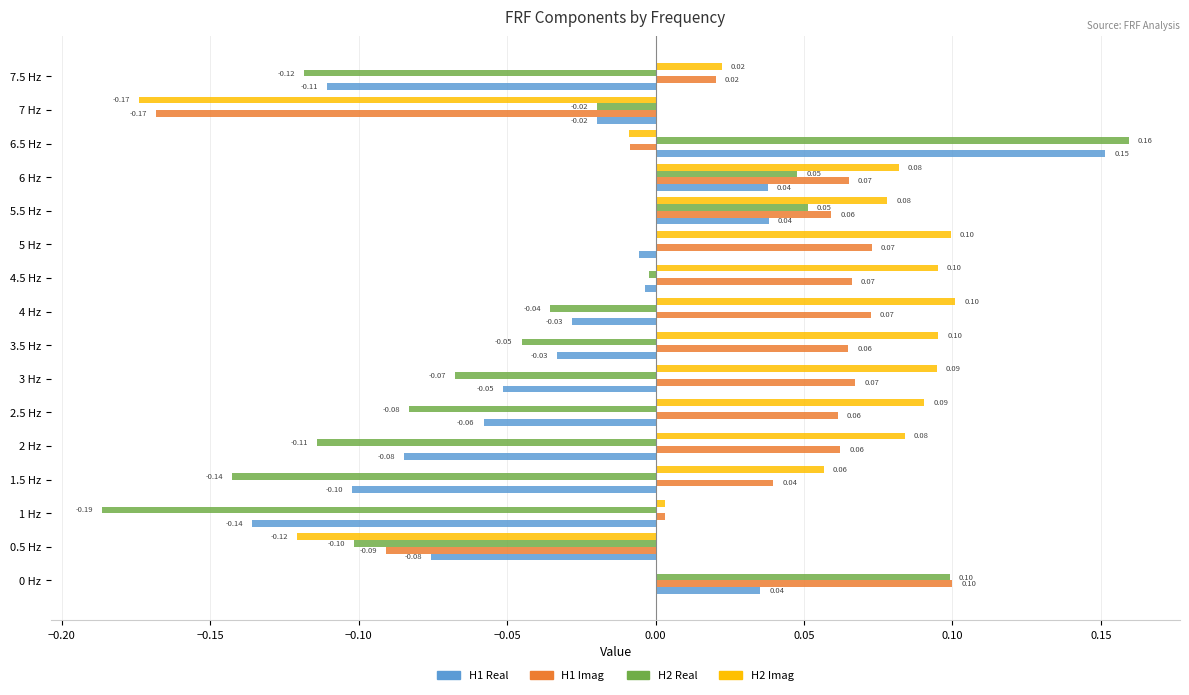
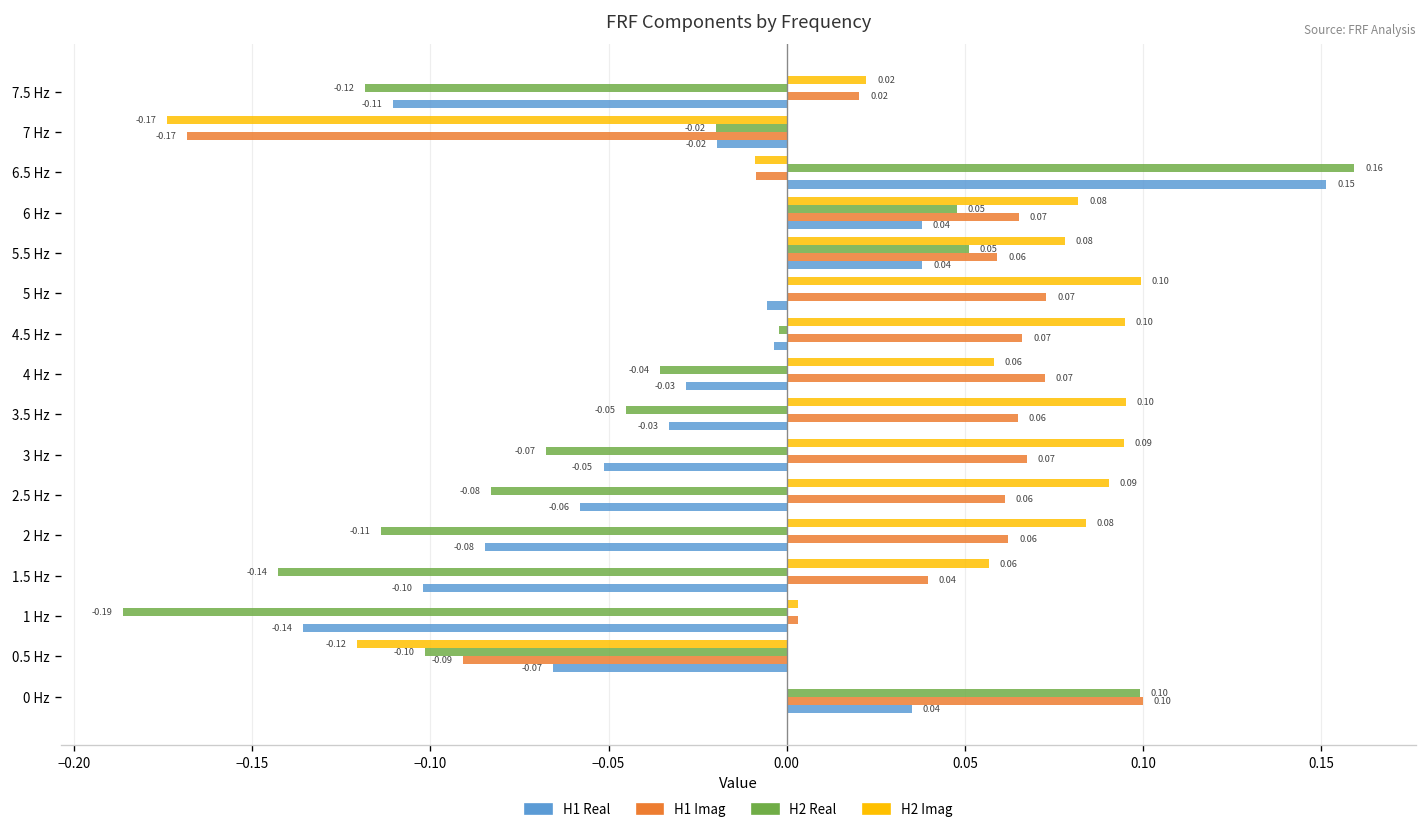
  {
    "H1 Real": {
      "7.5 Hz": -0.11,
      "7 Hz": -0.02,
      "6.5 Hz": 0.15,
      "6 Hz": 0.04,
      "5.5 Hz": 0.04,
      "4 Hz": -0.03,
      "3.5 Hz": -0.03,
      "3 Hz": -0.05,
      "2.5 Hz": -0.06,
      "2 Hz": -0.08,
      "1.5 Hz": -0.10,
      "1 Hz": -0.14,
-     "0.5 Hz": -0.08,
+     "0.5 Hz": -0.07,
      "0 Hz": 0.04
    },
    "H1 Imag": {
      "7.5 Hz": 0.02,
      "7 Hz": -0.17,
      "6 Hz": 0.07,
      "5.5 Hz": 0.06,
      "5 Hz": 0.07,
      "4.5 Hz": 0.07,
      "4 Hz": 0.07,
      "3.5 Hz": 0.06,
      "3 Hz": 0.07,
      "2.5 Hz": 0.06,
      "2 Hz": 0.06,
      "1.5 Hz": 0.04,
      "0.5 Hz": -0.09,
      "0 Hz": 0.10
    },
    "H2 Real": {
      "7.5 Hz": -0.12,
      "7 Hz": -0.02,
      "6.5 Hz": 0.16,
      "6 Hz": 0.05,
      "5.5 Hz": 0.05,
      "4 Hz": -0.04,
      "3.5 Hz": -0.05,
      "3 Hz": -0.07,
      "2.5 Hz": -0.08,
      "2 Hz": -0.11,
      "1.5 Hz": -0.14,
      "1 Hz": -0.19,
      "0.5 Hz": -0.10
    },
    "H2 Imag": {
      "7.5 Hz": 0.02,
      "7 Hz": -0.17,
      "6 Hz": 0.08,
      "5.5 Hz": 0.08,
      "5 Hz": 0.10,
      "4.5 Hz": 0.10,
-     "4 Hz": 0.10,
+     "4 Hz": 0.06,
      "3.5 Hz": 0.10,
      "3 Hz": 0.09,
      "2.5 Hz": 0.09,
      "2 Hz": 0.08,
      "1.5 Hz": 0.06,
      "0.5 Hz": -0.12
    }
  }
